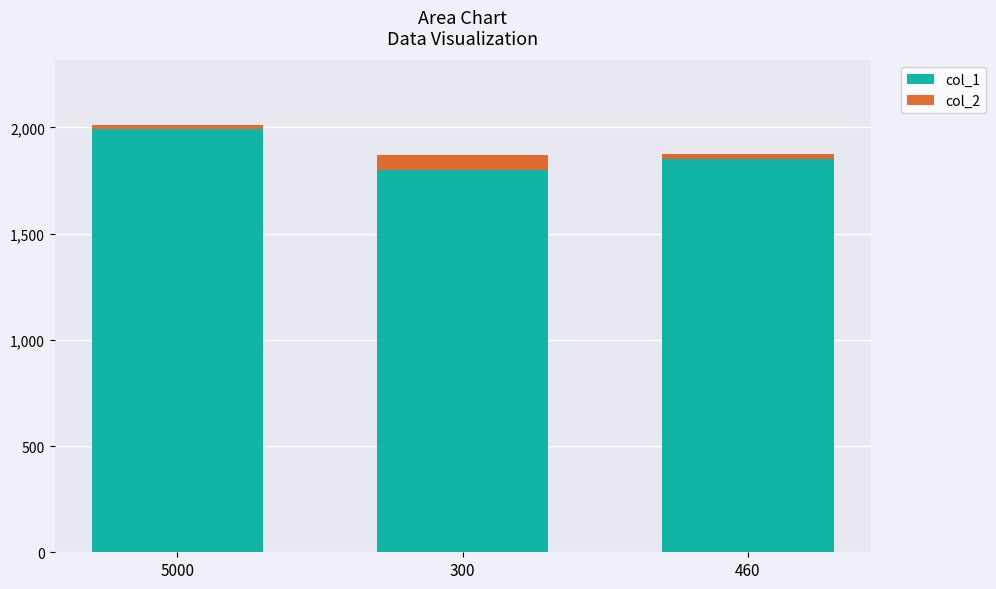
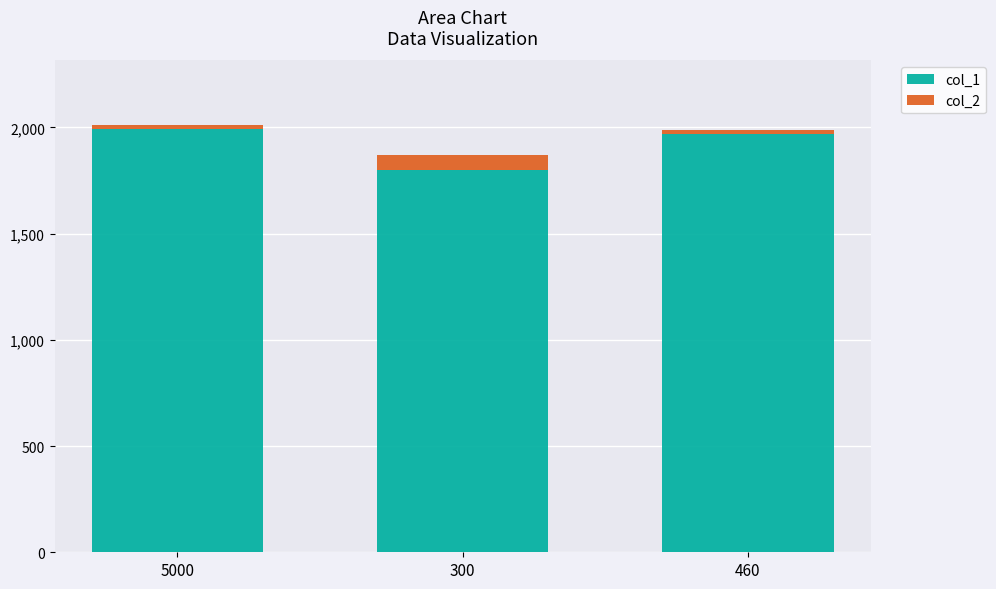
  {
    "col_1": {
      "5000": "1,990",
      "300": "1,800",
-     "460": "1,850"
+     "460": "1,970"
    },
    "col_2": {
      "5000": "20",
      "300": "70",
      "460": "20"
    }
  }
